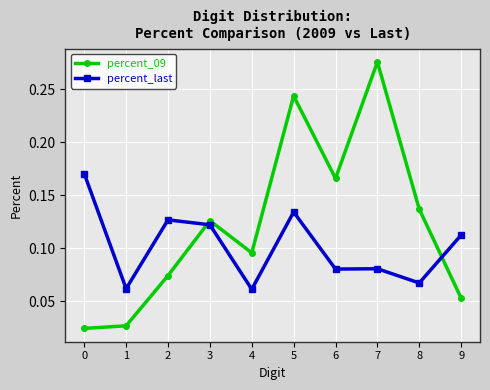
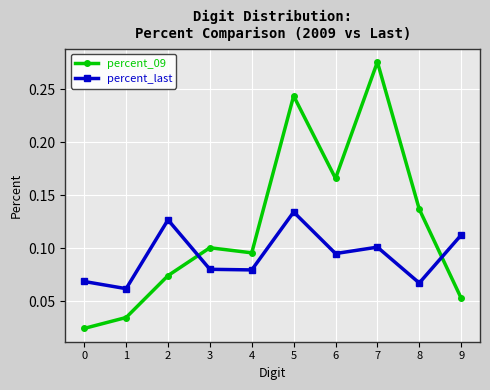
  {
    "percent_09": {
      "0": 0.024,
-     "1": 0.027,
+     "1": 0.035,
      "2": 0.074,
-     "3": 0.126,
+     "3": 0.101,
      "4": 0.096,
      "5": 0.244,
      "6": 0.166,
      "7": 0.276,
      "8": 0.137,
      "9": 0.053
    },
    "percent_last": {
-     "0": 0.170,
+     "0": 0.069,
      "1": 0.062,
      "2": 0.127,
-     "3": 0.122,
-     "4": 0.061,
+     "3": 0.080,
+     "4": 0.080,
      "5": 0.134,
-     "6": 0.080,
-     "7": 0.081,
+     "6": 0.095,
+     "7": 0.101,
      "8": 0.067,
      "9": 0.113
    }
  }
